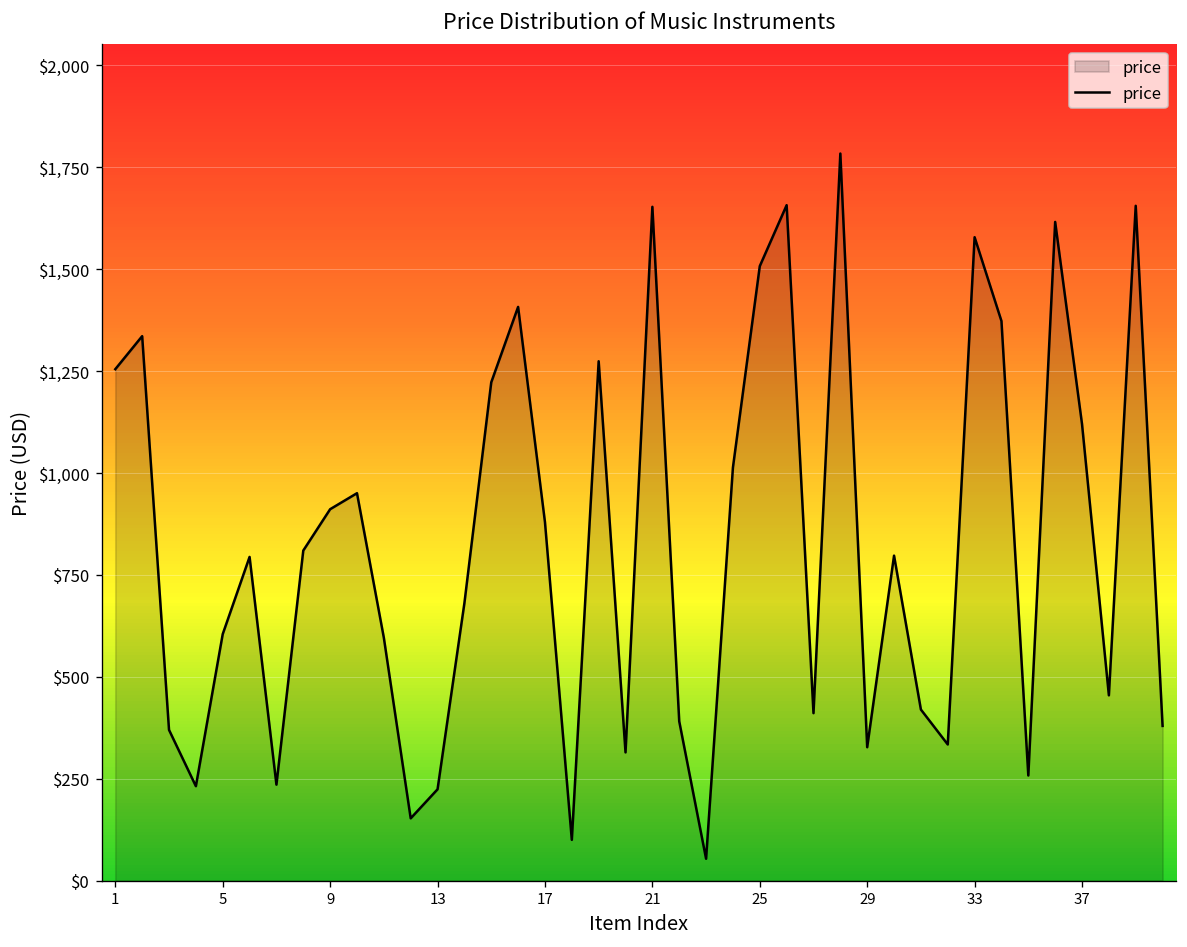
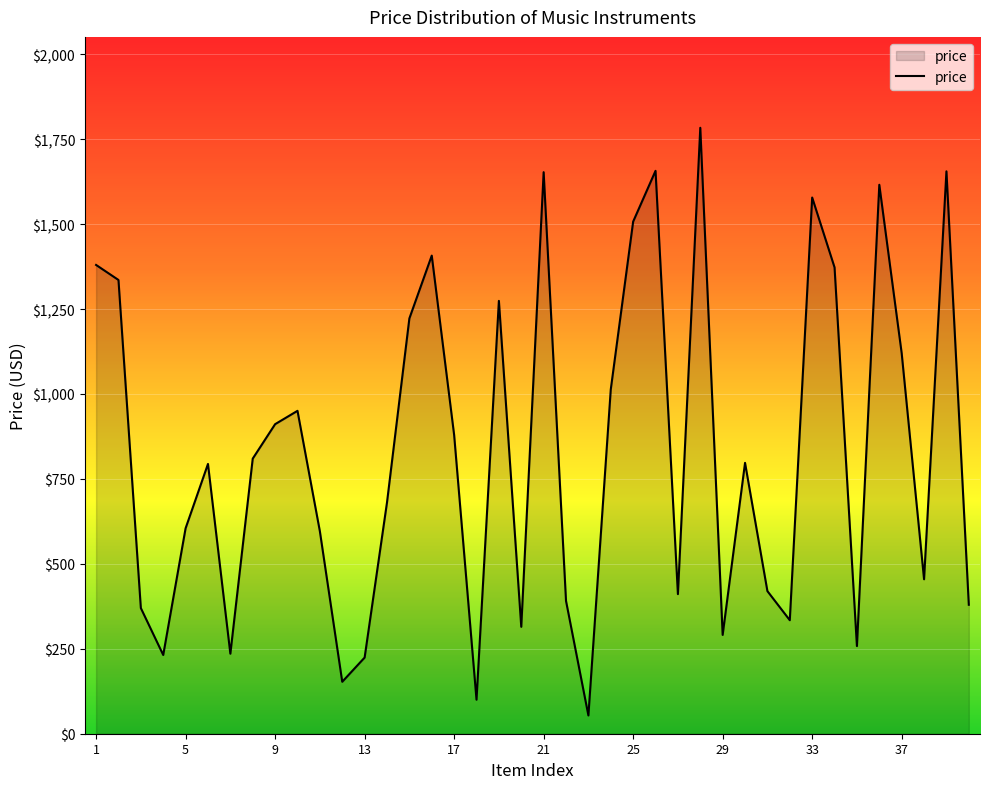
  {
-   "1": "$1,250",
+   "1": "$1,380",
    "5": "$600",
    "9": "$910",
    "13": "$220",
    "17": "$880",
    "21": "$1,650",
    "25": "$1,510",
-   "29": "$330",
+   "29": "$290",
    "33": "$1,580",
    "37": "$1,120"
  }
